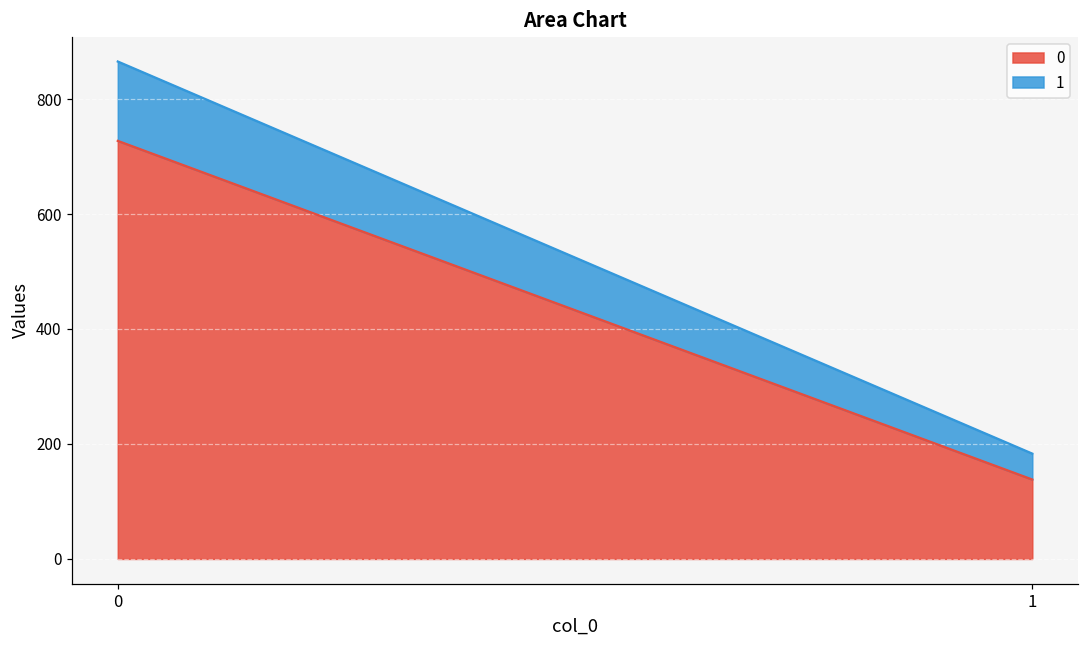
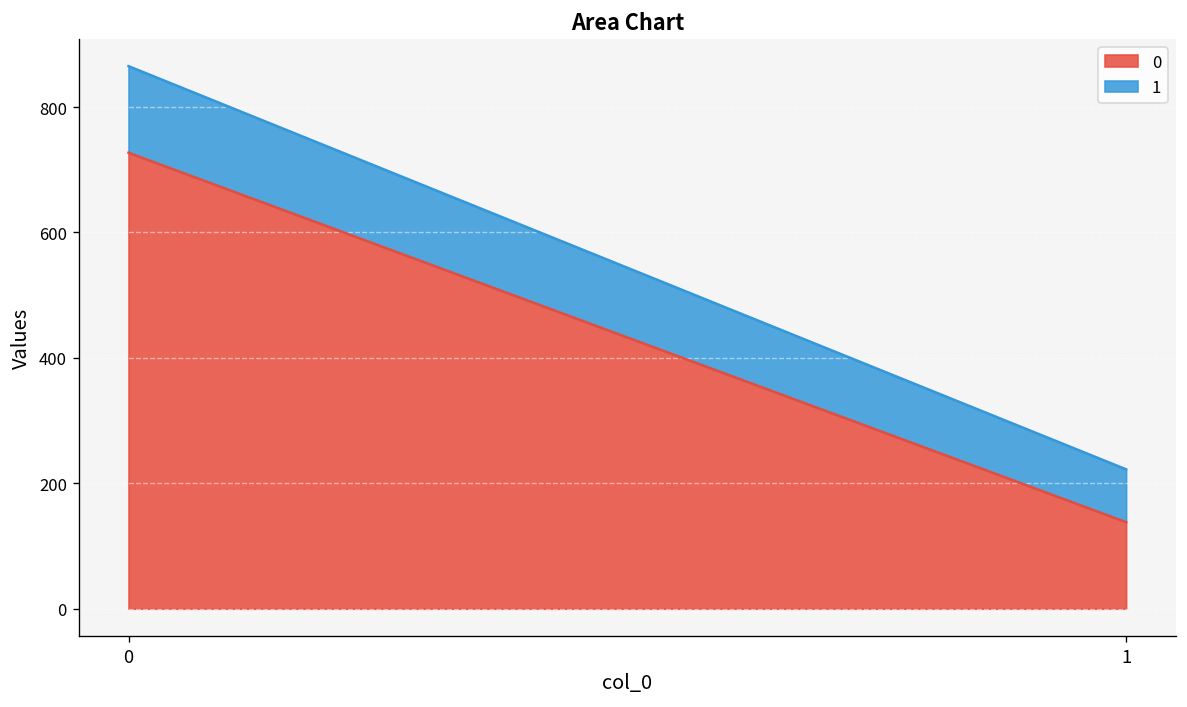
  {
    "0": {
      "0": 730,
      "1": 140
    },
    "1": {
      "0": 140,
-     "1": 50
+     "1": 80
    }
  }
